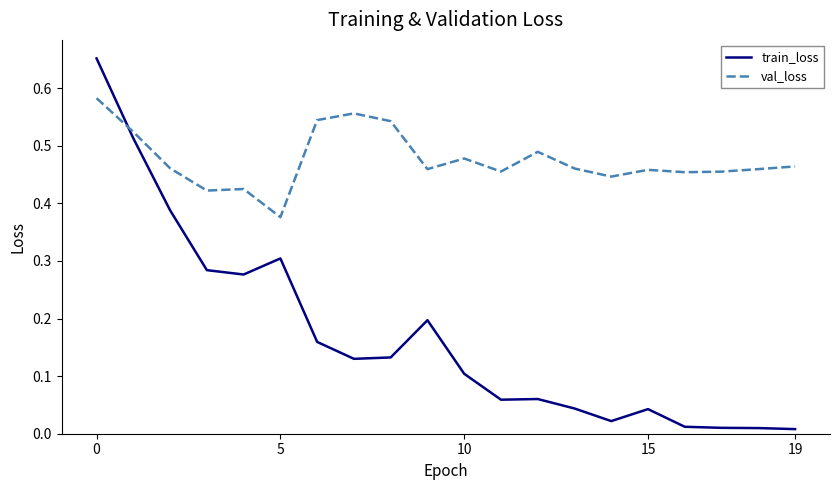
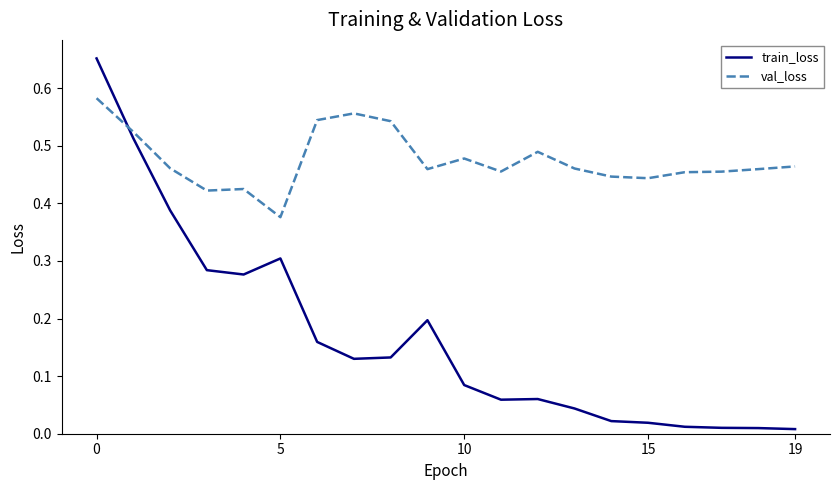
  {
    "train_loss": {
      "0": 0.65,
      "5": 0.30,
-     "10": 0.10,
-     "15": 0.04,
+     "10": 0.08,
+     "15": 0.02,
      "19": 0.01
    },
    "val_loss": {
      "0": 0.58,
      "5": 0.38,
      "10": 0.48,
-     "15": 0.46,
+     "15": 0.44,
      "19": 0.46
    }
  }
